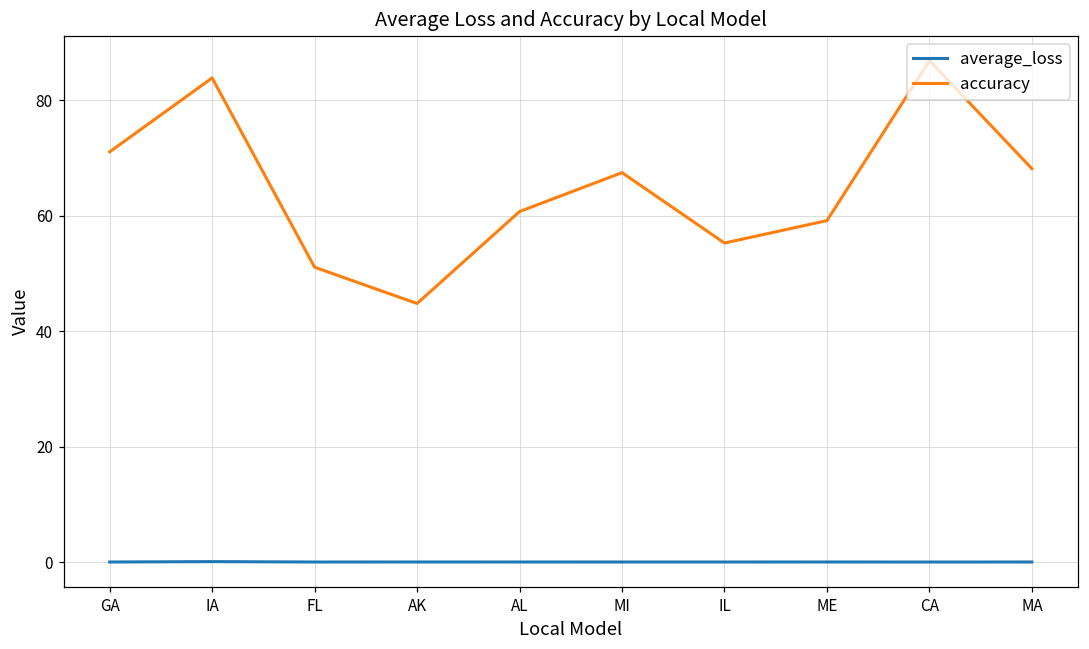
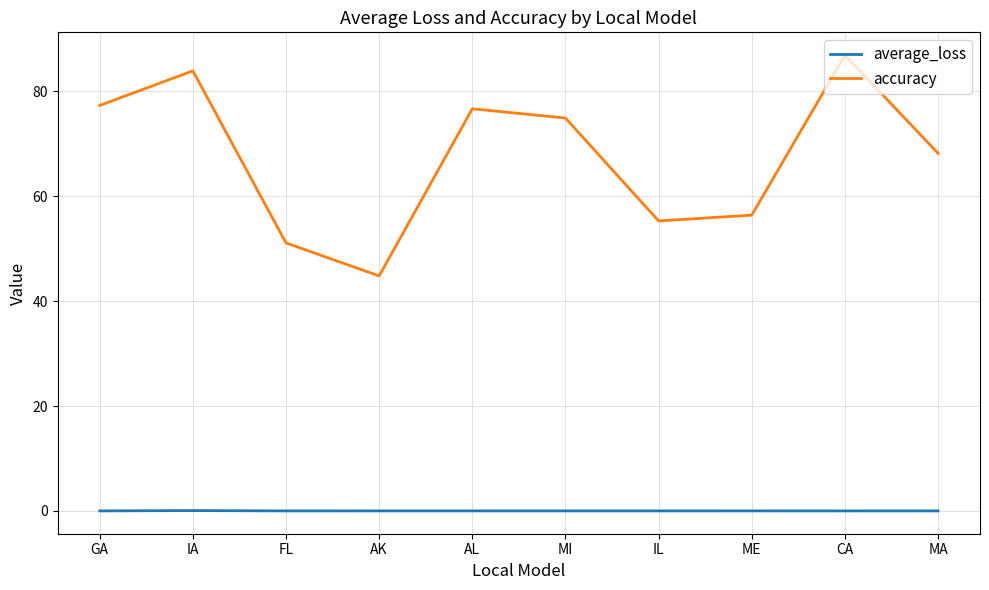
  {
    "average_loss": {
      "GA": 0,
      "IA": 0,
      "FL": 0,
      "AK": 0,
      "AL": 0,
      "MI": 0,
      "IL": 0,
      "ME": 0,
      "CA": 0,
      "MA": 0
    },
    "accuracy": {
-     "GA": 71,
+     "GA": 77,
      "IA": 84,
      "FL": 51,
      "AK": 45,
-     "AL": 61,
-     "MI": 67,
+     "AL": 77,
+     "MI": 75,
      "IL": 55,
-     "ME": 59,
+     "ME": 56,
      "MA": 68
    }
  }
